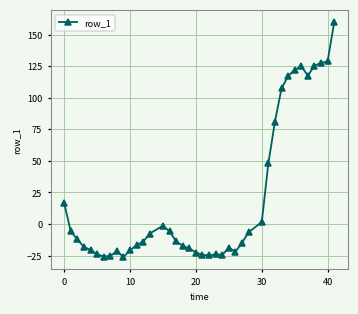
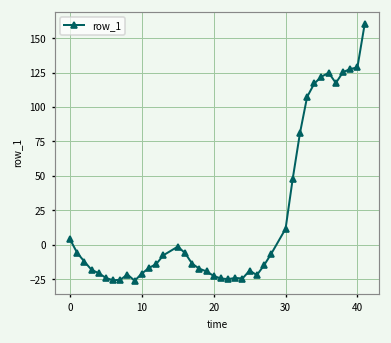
  {
-   "0": 16,
+   "0": 4,
    "10": -21,
    "20": -23,
-   "30": 2,
+   "30": 12,
    "40": 129
  }
